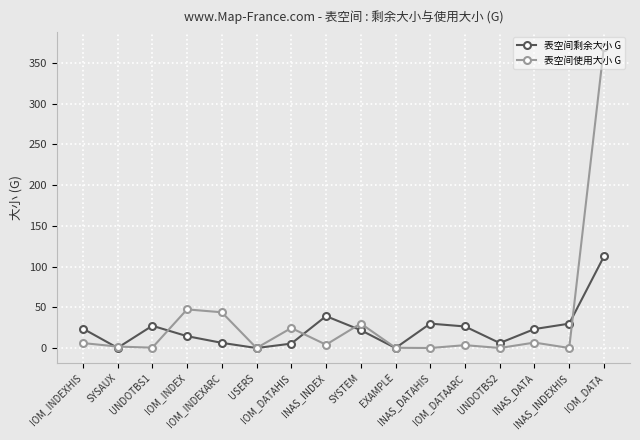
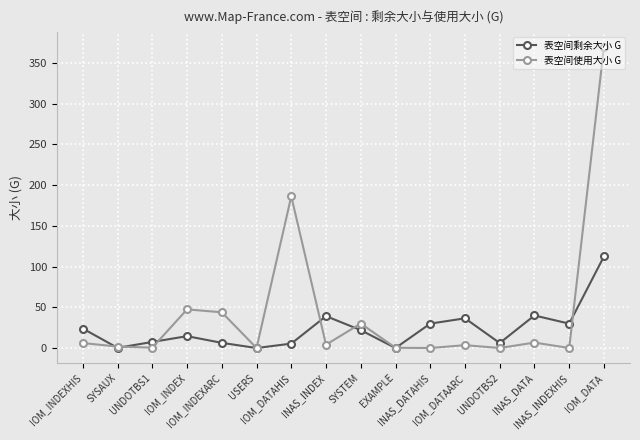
  {
    "表空间剩余大小 G": {
      "IOM_INDEXHIS": 20,
-     "UNDOTBS1": 30,
+     "UNDOTBS1": 10,
      "IOM_INDEX": 10,
      "IOM_INDEXARC": 10,
      "IOM_DATAHIS": 10,
      "INAS_INDEX": 40,
      "SYSTEM": 20,
      "INAS_DATAHIS": 30,
-     "IOM_DATAARC": 30,
+     "IOM_DATAARC": 40,
      "UNDOTBS2": 10,
-     "INAS_DATA": 20,
+     "INAS_DATA": 40,
      "INAS_INDEXHIS": 30,
      "IOM_DATA": 110
    },
    "表空间使用大小 G": {
      "IOM_INDEXHIS": 10,
      "UNDOTBS1": 0,
      "IOM_INDEX": 50,
      "IOM_INDEXARC": 40,
-     "IOM_DATAHIS": 20,
+     "IOM_DATAHIS": 190,
      "INAS_INDEX": 0,
      "SYSTEM": 30,
      "INAS_DATAHIS": 0,
      "IOM_DATAARC": 0,
      "UNDOTBS2": 0,
      "INAS_DATA": 10,
      "INAS_INDEXHIS": 0
    }
  }
